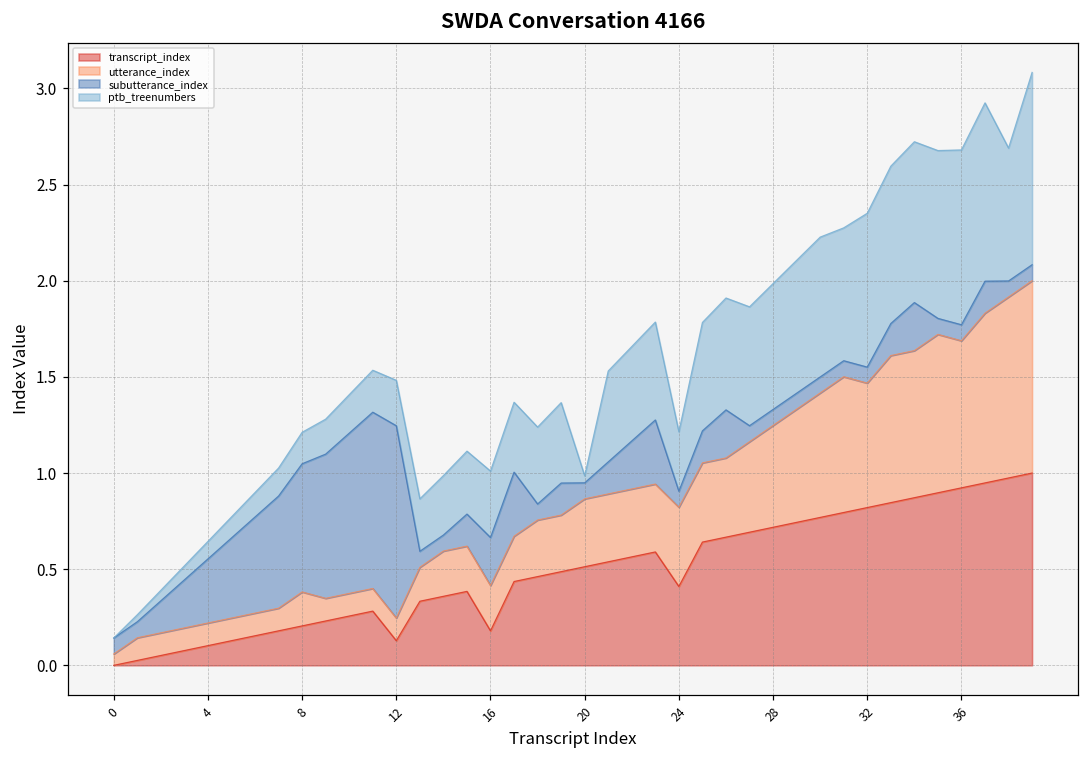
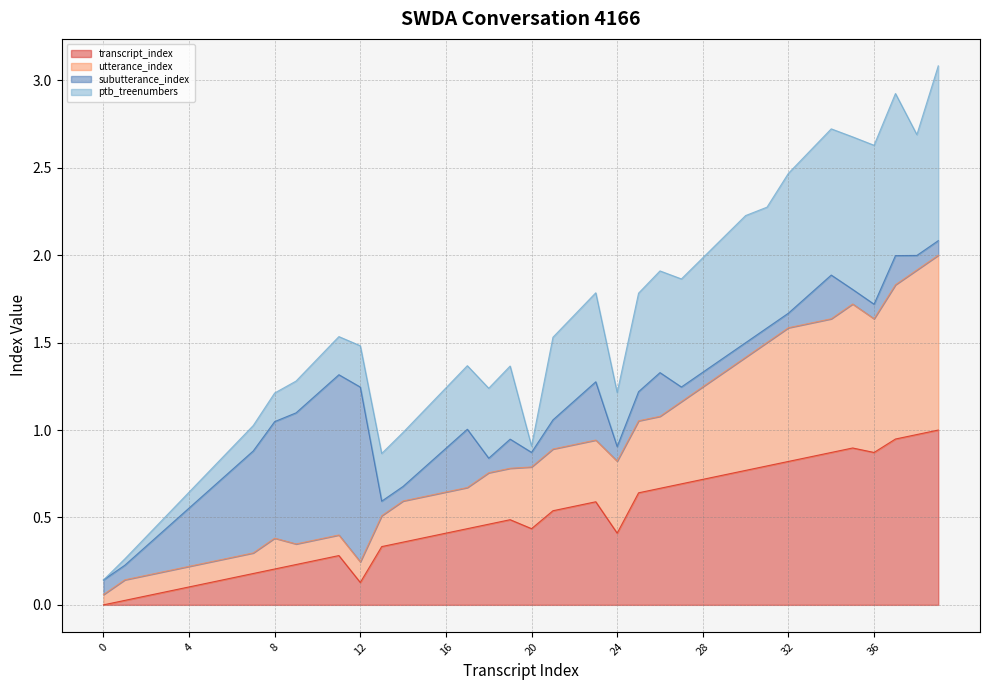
  {
    "transcript_index": {
      "0": 0.00,
      "4": 0.10,
      "8": 0.21,
      "12": 0.13,
-     "16": 0.18,
-     "20": 0.51,
+     "16": 0.41,
+     "20": 0.44,
      "24": 0.41,
      "28": 0.72,
      "32": 0.82,
-     "36": 0.92
+     "36": 0.87
    },
    "utterance_index": {
      "0": 0.06,
      "4": 0.12,
      "8": 0.18,
      "12": 0.12,
      "16": 0.24,
      "20": 0.35,
      "24": 0.41,
      "28": 0.53,
-     "32": 0.65,
+     "32": 0.76,
      "36": 0.76
    }
  }
